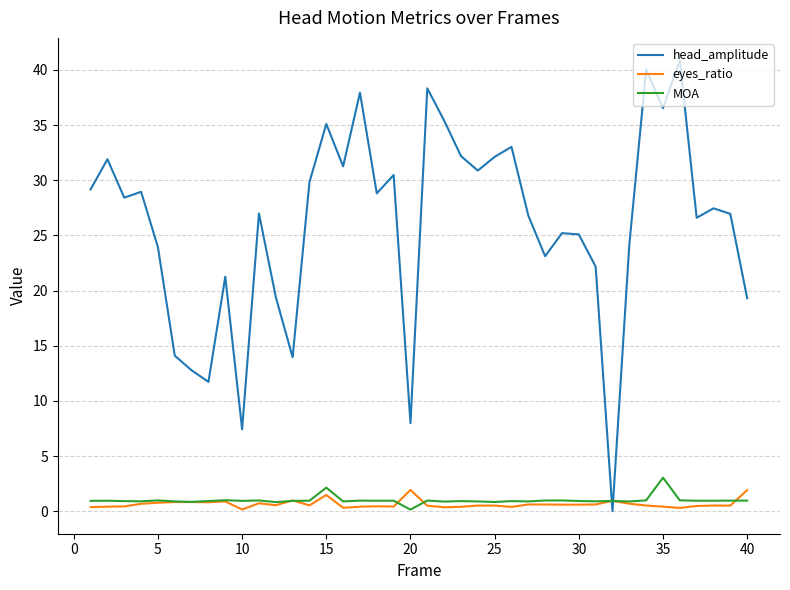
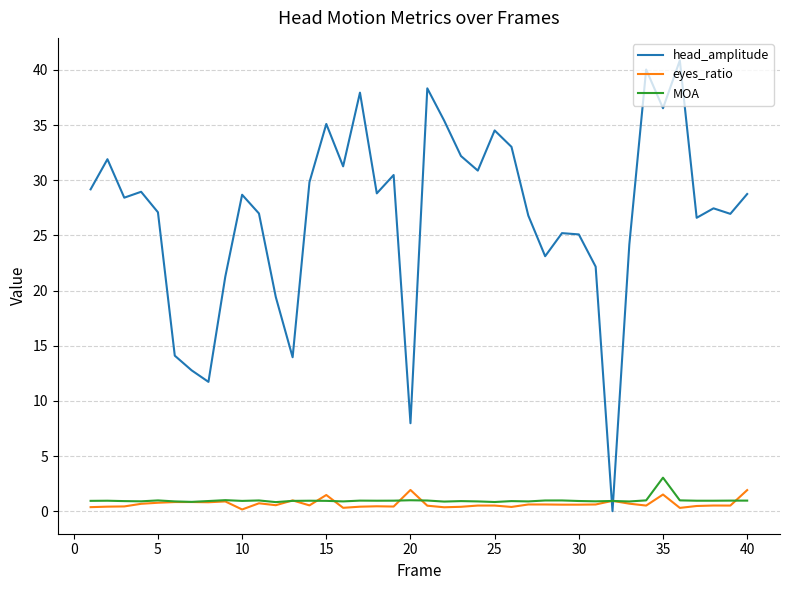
  {
    "head_amplitude": {
-     "5": 23.9,
-     "10": 7.4,
+     "5": 27.1,
+     "10": 28.7,
      "15": 35.1,
      "20": 8.0,
-     "25": 32.1,
+     "25": 34.5,
      "30": 25.1,
      "35": 36.5,
-     "40": 19.3
+     "40": 28.8
    },
    "eyes_ratio": {
      "10": 0.2,
      "15": 1.5,
      "20": 1.9,
      "25": 0.5,
      "30": 0.6,
-     "35": 0.4,
+     "35": 1.5,
      "40": 1.9
    },
    "MOA": {
      "10": 0.9,
-     "15": 2.1,
-     "20": 0.1,
+     "15": 0.9,
+     "20": 1.0,
      "25": 0.8,
      "30": 0.9,
      "35": 3.0,
      "40": 1.0
    }
  }
